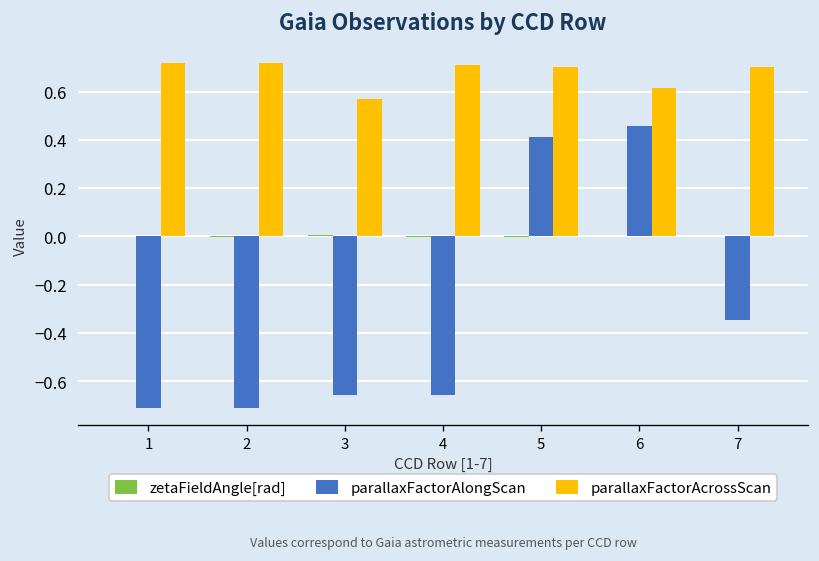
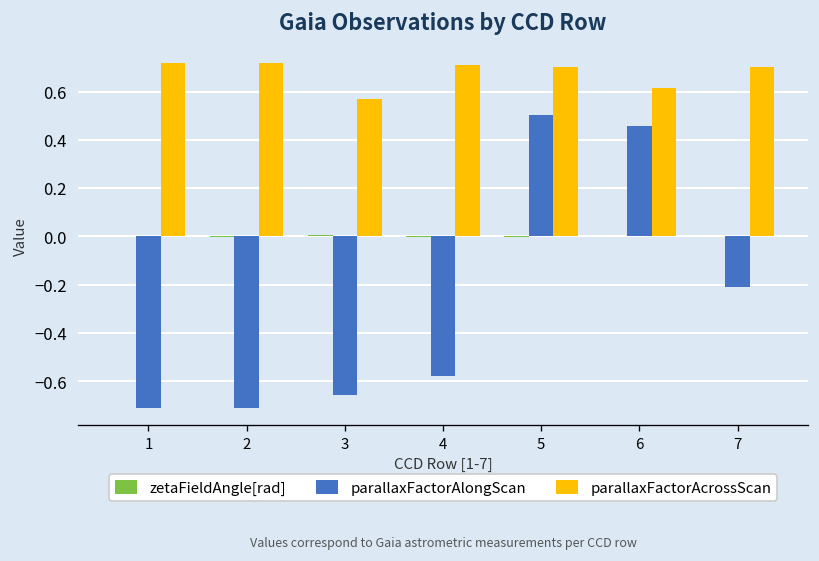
  {
    "parallaxFactorAlongScan": {
      "1": -0.71,
      "2": -0.71,
      "3": -0.65,
-     "4": -0.66,
-     "5": 0.41,
+     "4": -0.58,
+     "5": 0.50,
      "6": 0.46,
-     "7": -0.34
+     "7": -0.21
    },
    "parallaxFactorAcrossScan": {
      "1": 0.72,
      "2": 0.72,
      "3": 0.57,
      "4": 0.71,
      "5": 0.70,
      "6": 0.62,
      "7": 0.70
    }
  }
